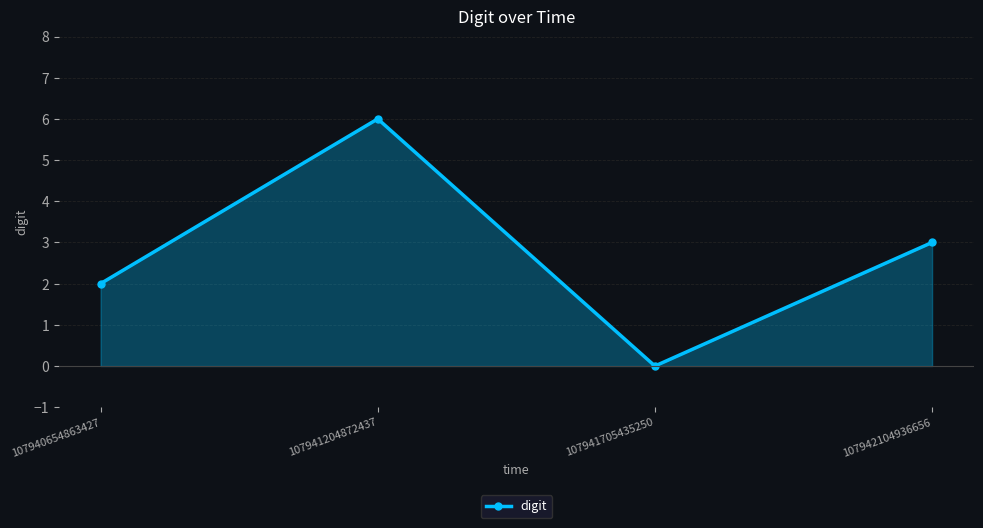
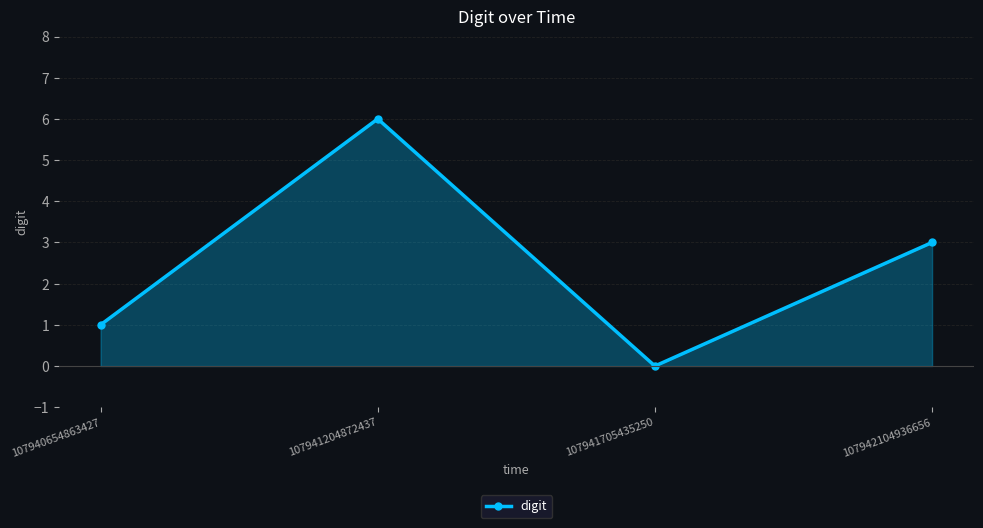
  {
-   "107940654863427": 2,
+   "107940654863427": 1,
    "107941204872437": 6,
    "107941705435250": 0,
    "107942104936656": 3
  }
